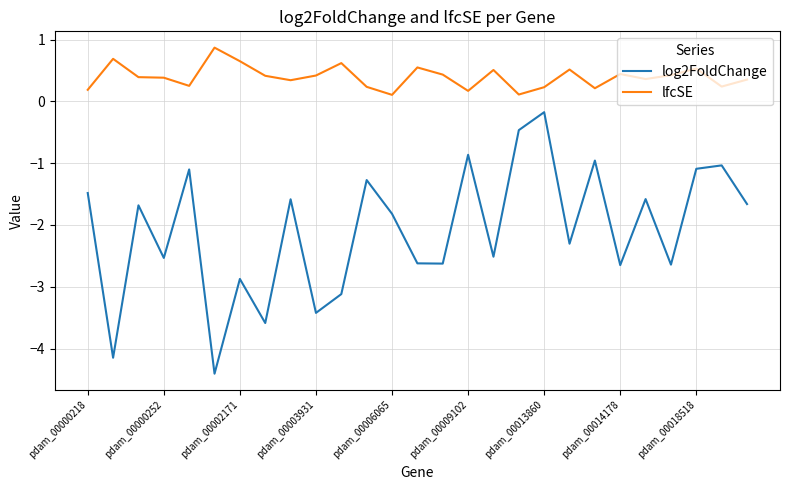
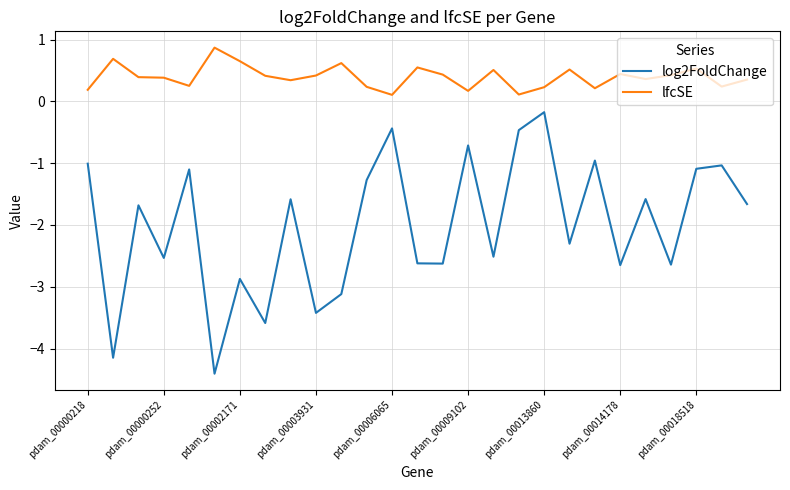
  {
    "log2FoldChange": {
-     "pdam_00000218": -1.5,
+     "pdam_00000218": -1.0,
      "pdam_00000252": -2.5,
      "pdam_00002171": -2.9,
      "pdam_00003931": -3.4,
-     "pdam_00006065": -1.8,
-     "pdam_00009102": -0.9,
+     "pdam_00006065": -0.4,
+     "pdam_00009102": -0.7,
      "pdam_00013860": -0.2,
      "pdam_00014178": -2.6,
      "pdam_00018518": -1.1
    },
    "lfcSE": {
      "pdam_00000218": 0.2,
      "pdam_00000252": 0.4,
      "pdam_00002171": 0.6,
      "pdam_00003931": 0.4,
      "pdam_00006065": 0.1,
      "pdam_00009102": 0.2,
      "pdam_00013860": 0.2
    }
  }
